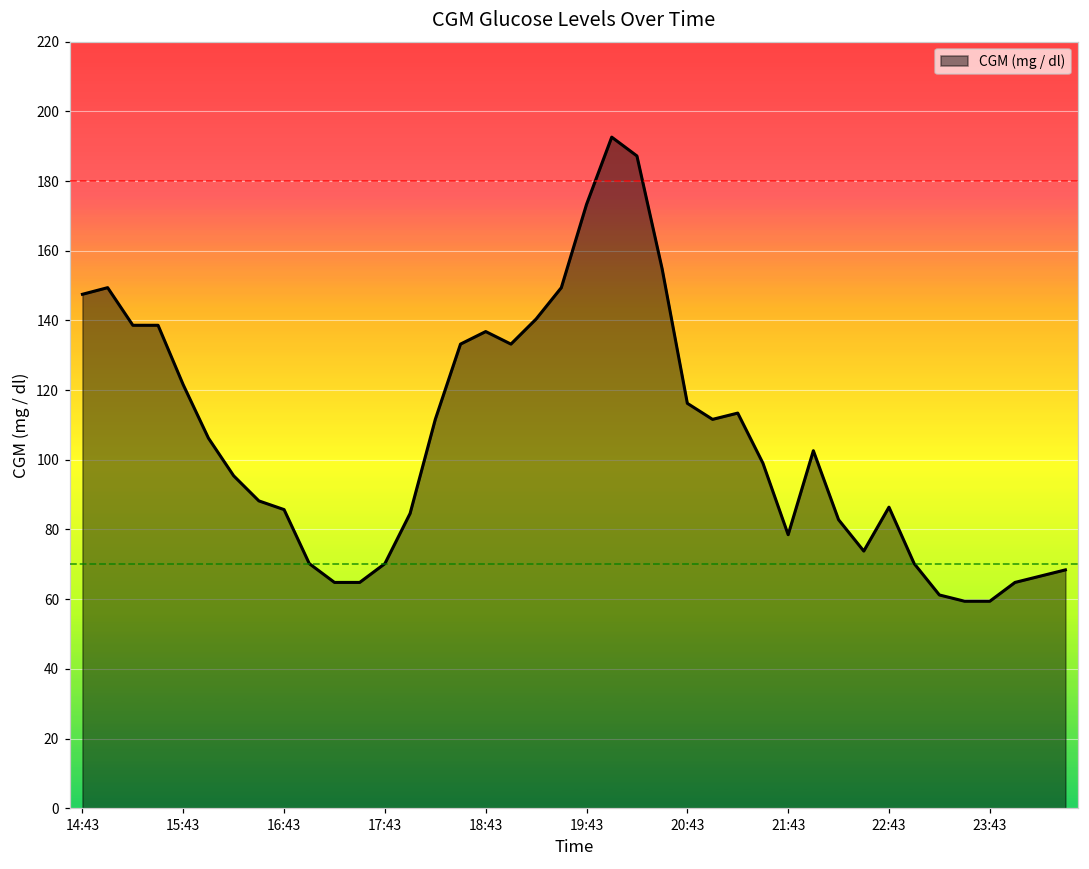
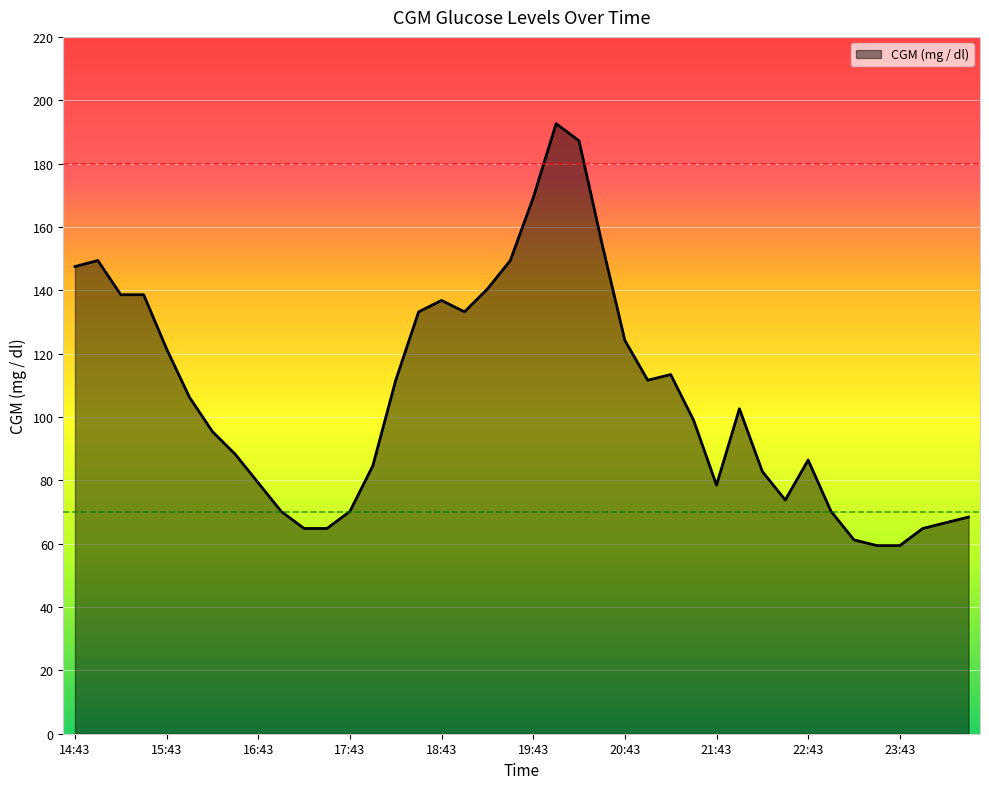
  {
    "14:43": 148,
    "15:43": 122,
-   "16:43": 86,
+   "16:43": 79,
    "17:43": 70,
    "18:43": 137,
-   "19:43": 173,
-   "20:43": 116,
+   "19:43": 169,
+   "20:43": 124,
    "21:43": 79,
    "22:43": 86,
    "23:43": 59
  }
